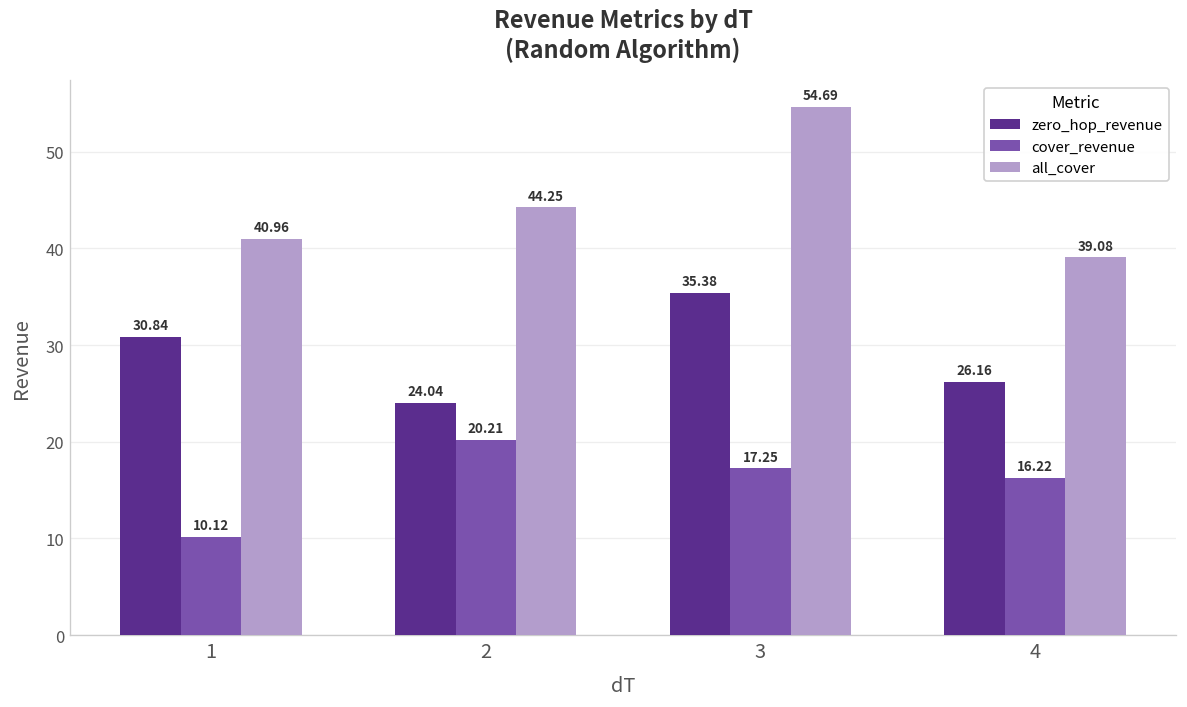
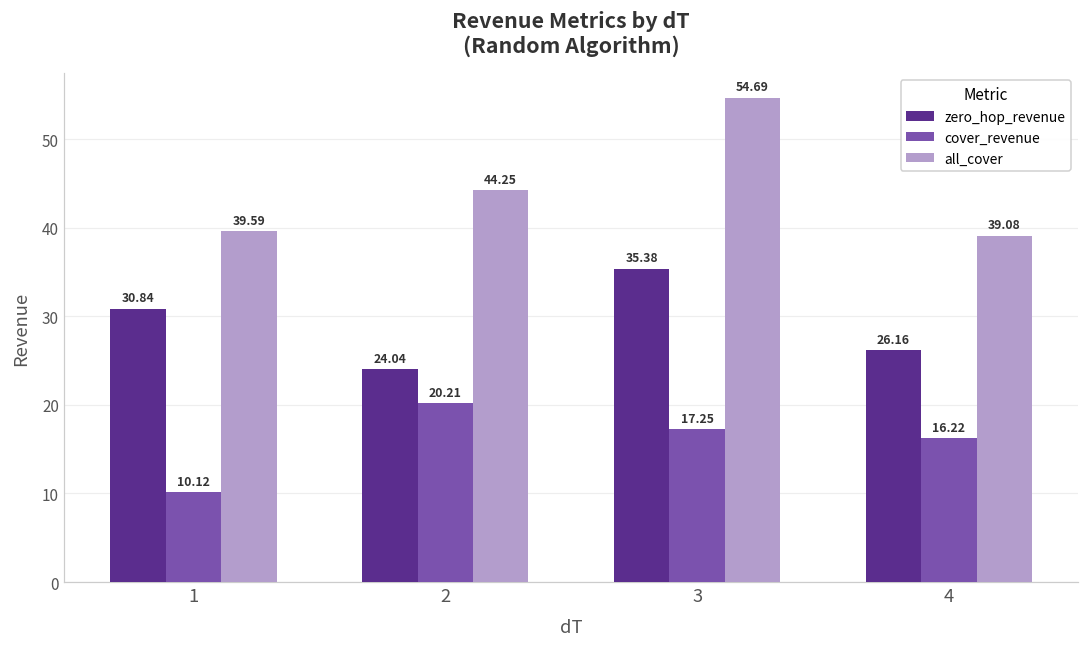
  {
    "all_cover": {
-     "1": 40.96,
+     "1": 39.59,
      "2": 44.25,
      "3": 54.69,
      "4": 39.08
    }
  }
